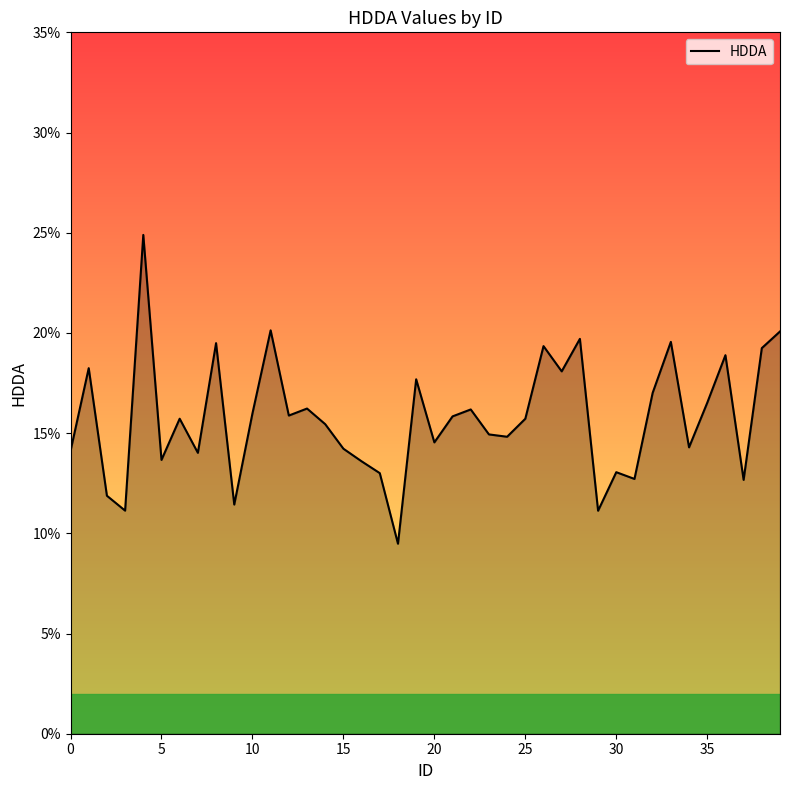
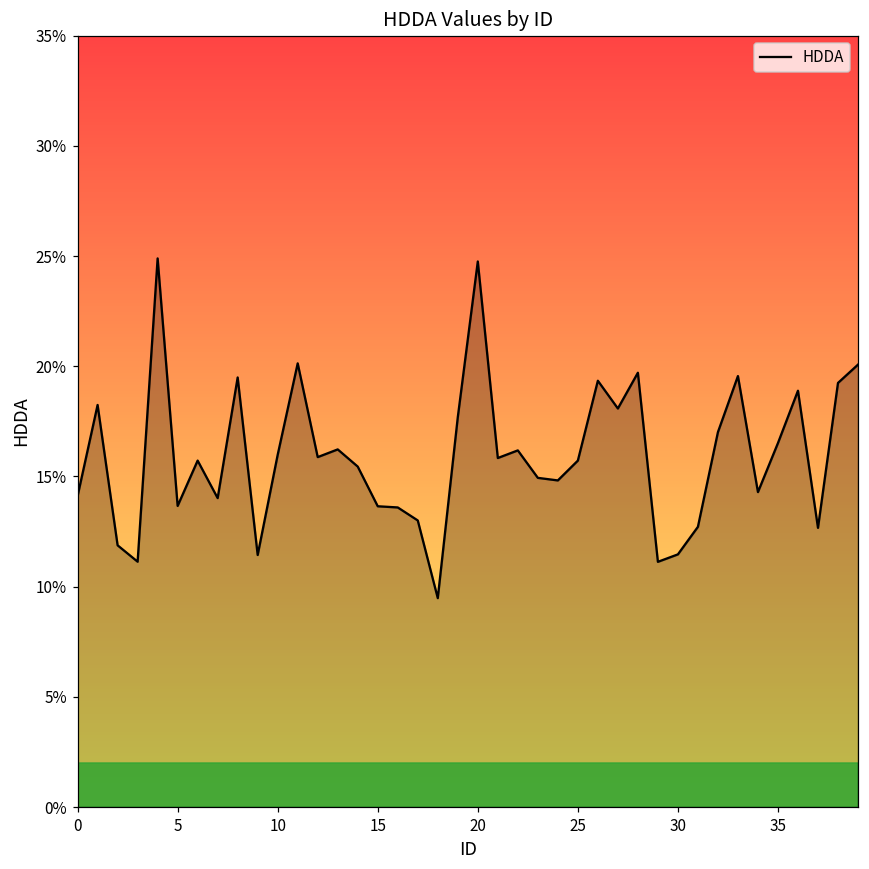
  {
    "0": "14.1%",
    "5": "13.7%",
    "10": "16.0%",
-   "15": "14.2%",
-   "20": "14.5%",
+   "15": "13.6%",
+   "20": "24.8%",
    "25": "15.7%",
-   "30": "13.1%",
+   "30": "11.5%",
    "35": "16.5%"
  }
